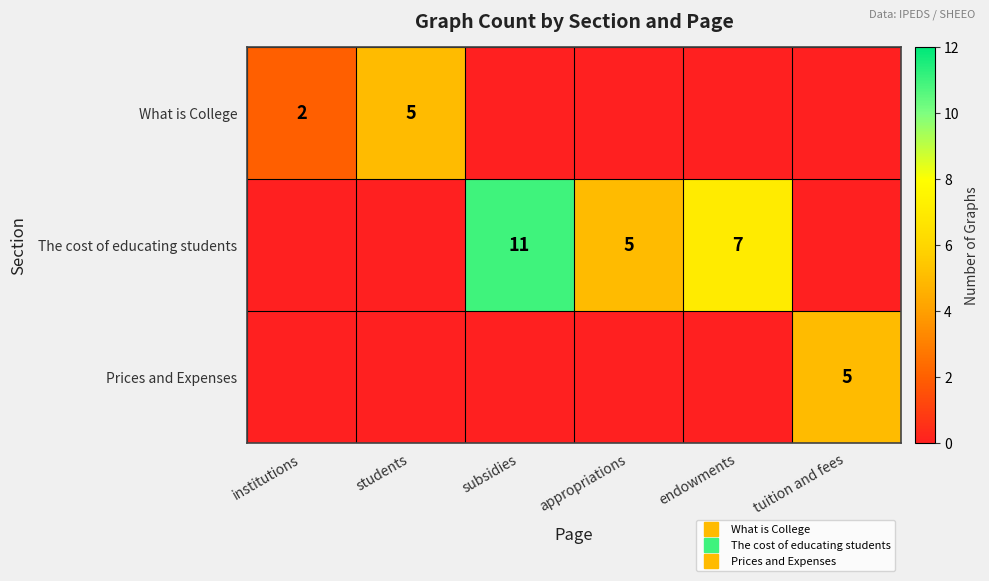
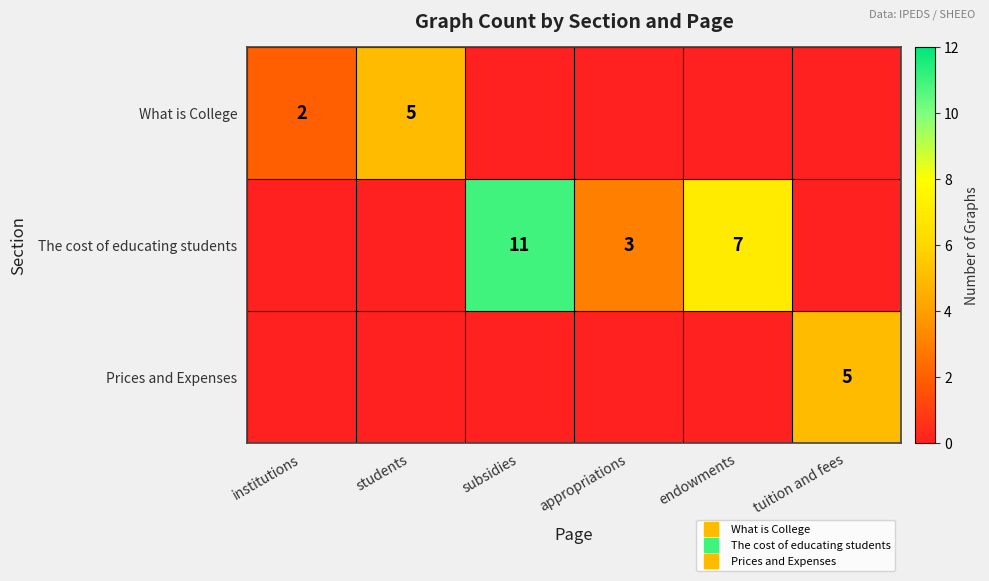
  {
    "What is College": {
      "institutions": 2,
      "students": 5
    },
    "The cost of educating students": {
      "subsidies": 11,
-     "appropriations": 5,
+     "appropriations": 3,
      "endowments": 7
    },
    "Prices and Expenses": {
      "tuition and fees": 5
    }
  }
